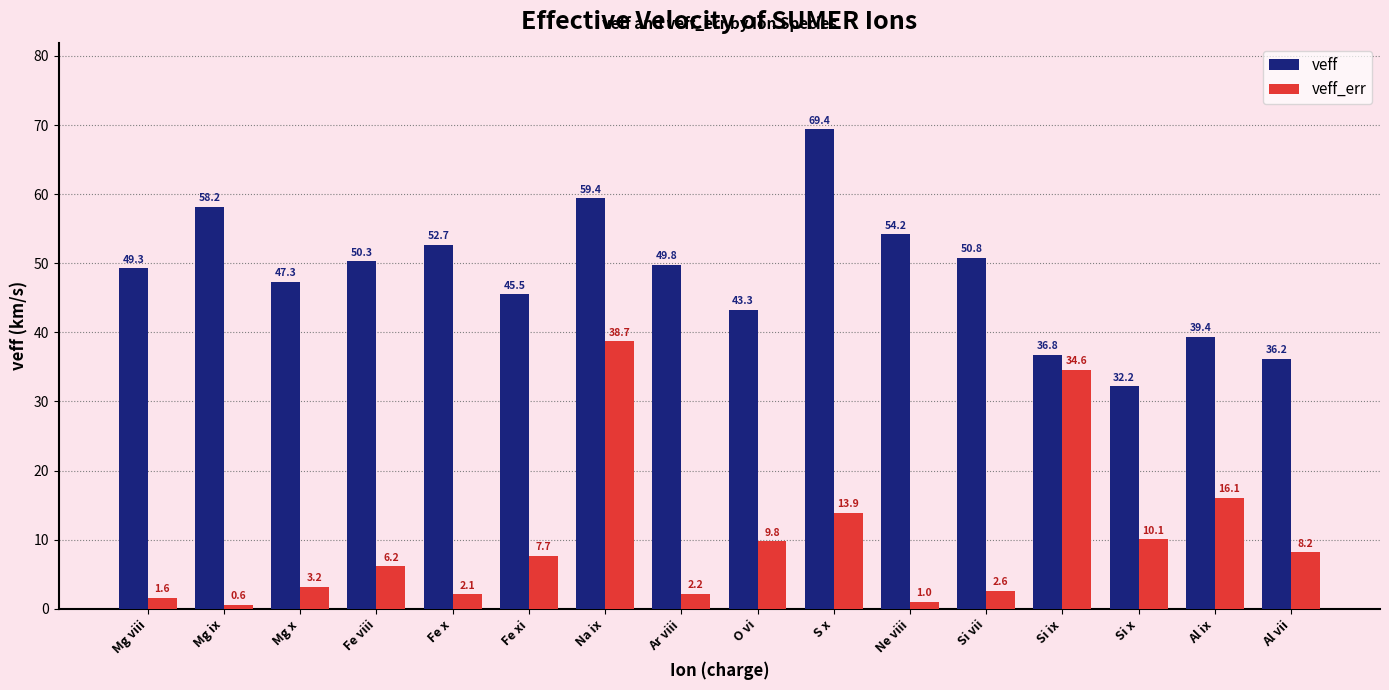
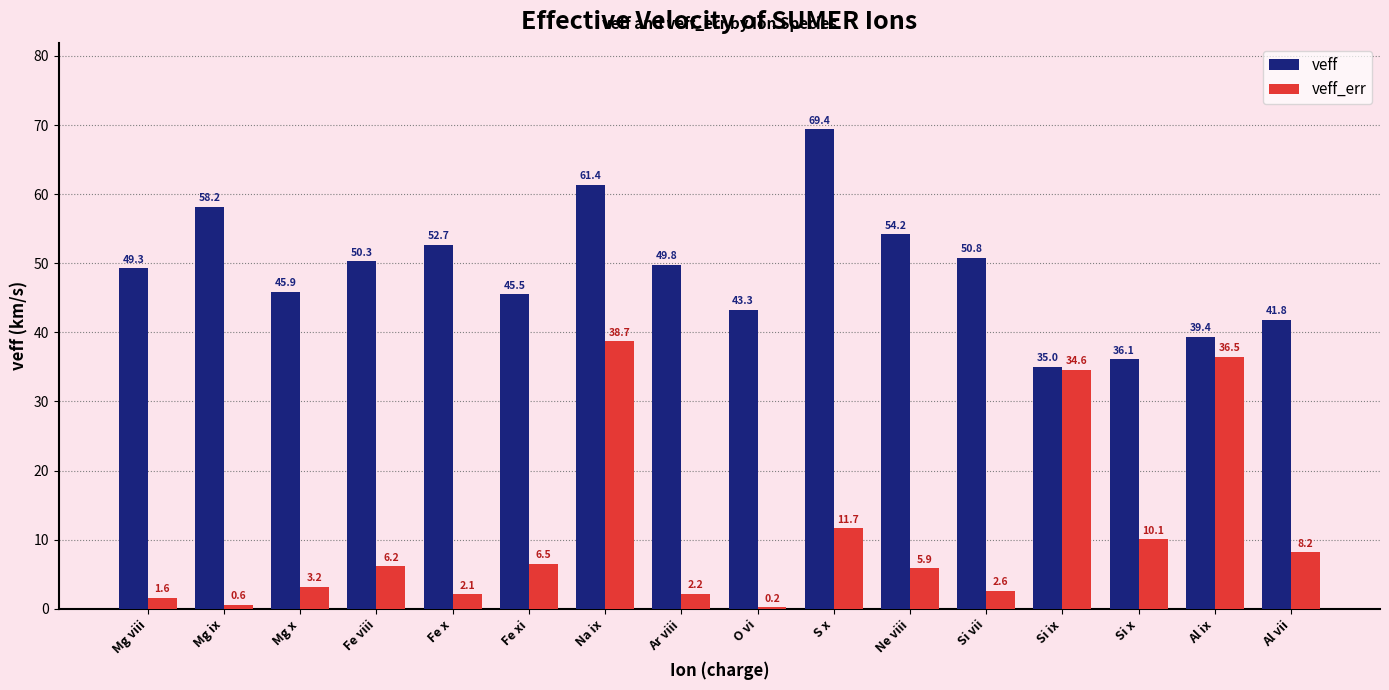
  {
    "veff": {
      "Mg viii": 49.3,
      "Mg ix": 58.2,
-     "Mg x": 47.3,
+     "Mg x": 45.9,
      "Fe viii": 50.3,
      "Fe x": 52.7,
      "Fe xi": 45.5,
-     "Na ix": 59.4,
+     "Na ix": 61.4,
      "Ar viii": 49.8,
      "O vi": 43.3,
      "S x": 69.4,
      "Ne viii": 54.2,
      "Si vii": 50.8,
-     "Si ix": 36.8,
-     "Si x": 32.2,
+     "Si ix": 35.0,
+     "Si x": 36.1,
      "Al ix": 39.4,
-     "Al vii": 36.2
+     "Al vii": 41.8
    },
    "veff_err": {
      "Mg viii": 1.6,
      "Mg ix": 0.6,
      "Mg x": 3.2,
      "Fe viii": 6.2,
      "Fe x": 2.1,
-     "Fe xi": 7.7,
+     "Fe xi": 6.5,
      "Na ix": 38.7,
      "Ar viii": 2.2,
-     "O vi": 9.8,
-     "S x": 13.9,
-     "Ne viii": 1.0,
+     "O vi": 0.2,
+     "S x": 11.7,
+     "Ne viii": 5.9,
      "Si vii": 2.6,
      "Si ix": 34.6,
      "Si x": 10.1,
-     "Al ix": 16.1,
+     "Al ix": 36.5,
      "Al vii": 8.2
    }
  }
